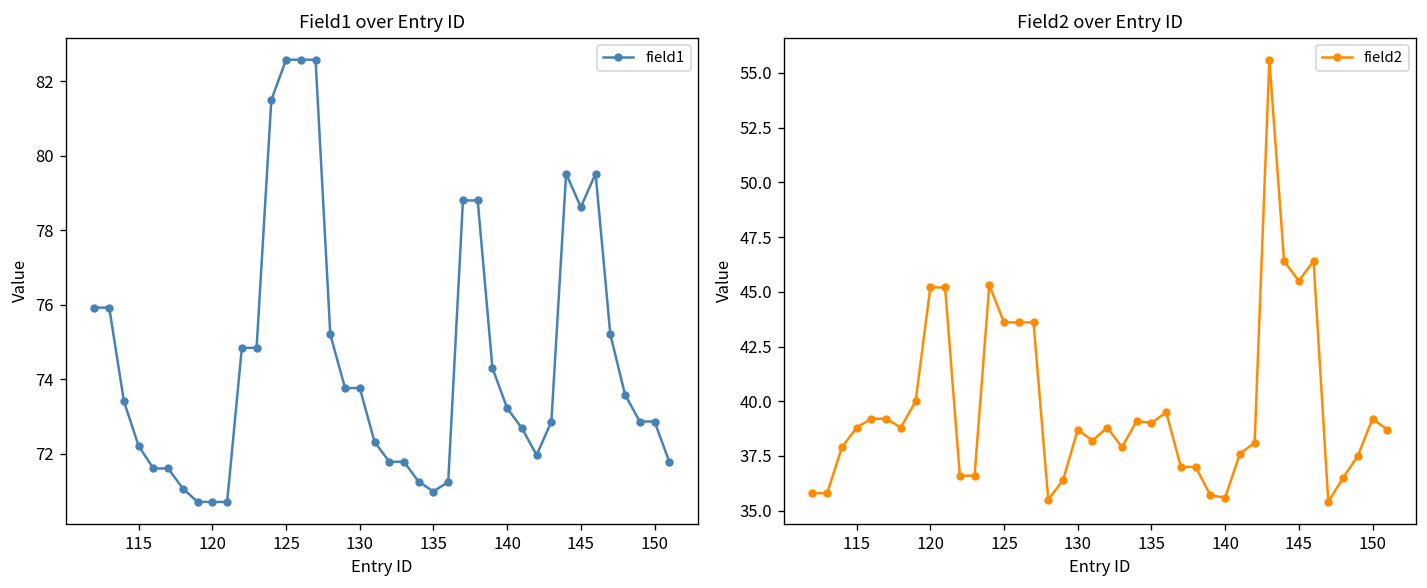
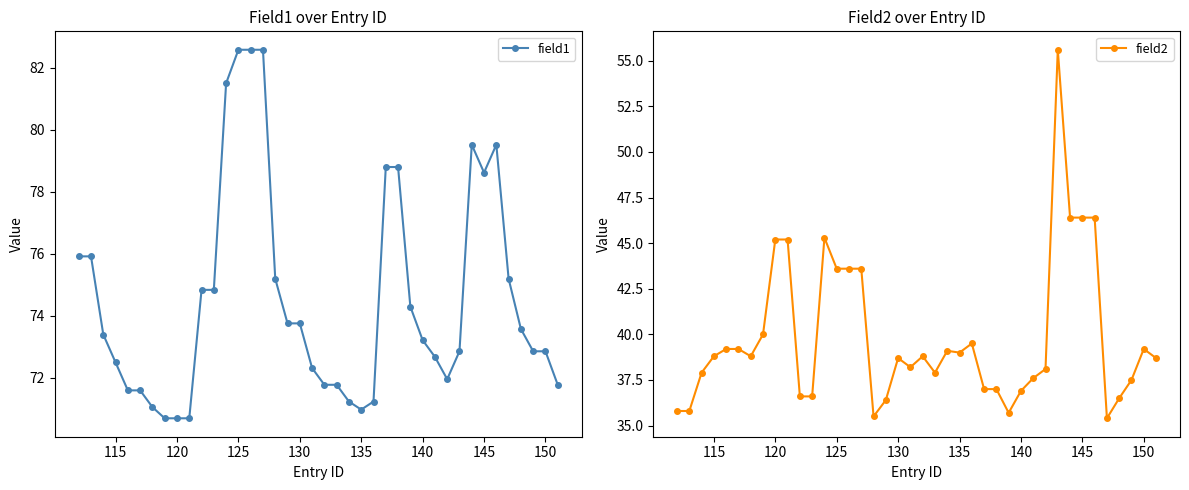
  {
    "Field1 over Entry ID": {
-     "115": 72.2,
+     "115": 72.5,
      "120": 70.7,
      "125": 82.6,
      "130": 73.8,
      "135": 71.0,
      "140": 73.2,
      "145": 78.6,
      "150": 72.9
    },
    "Field2 over Entry ID": {
      "115": 38.8,
      "120": 45.2,
      "125": 43.6,
      "130": 38.7,
      "135": 39.0,
-     "140": 35.6,
-     "145": 45.5,
+     "140": 36.9,
+     "145": 46.4,
      "150": 39.2
    }
  }
